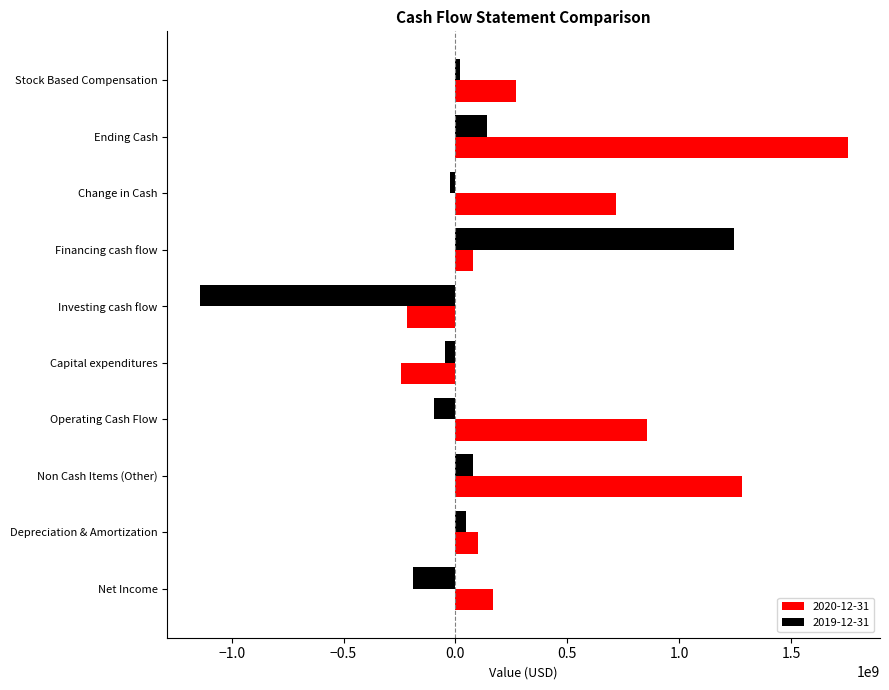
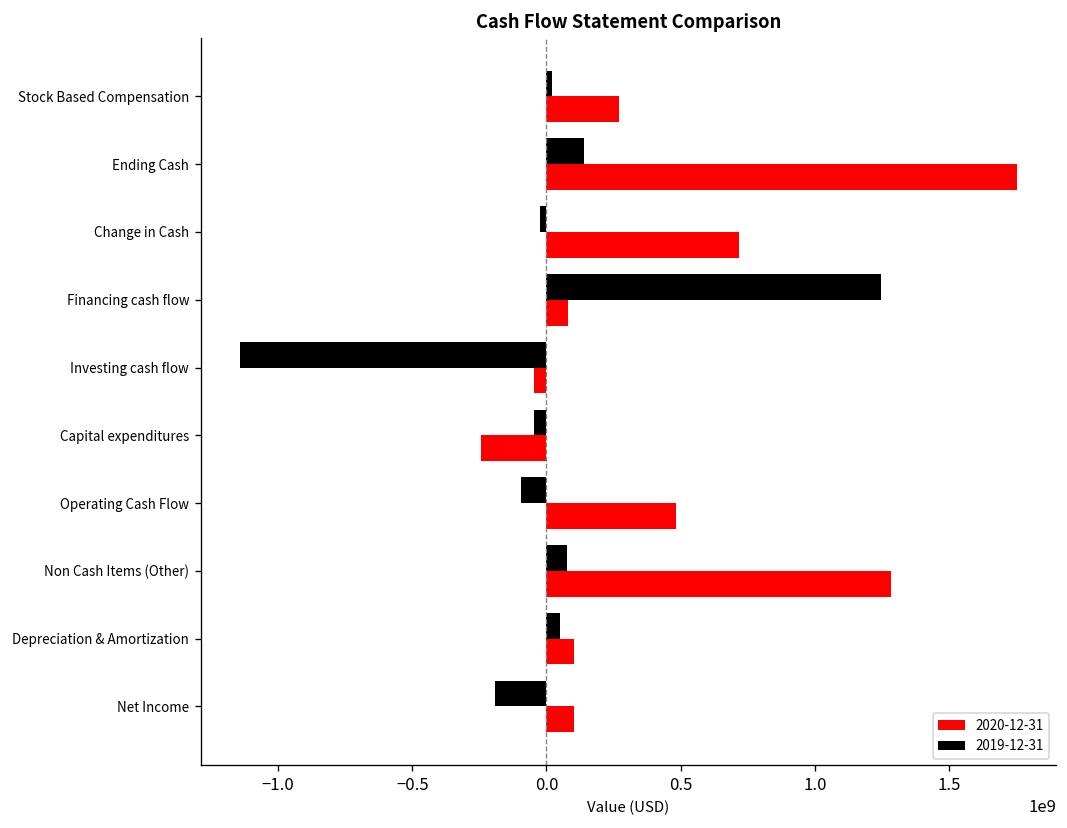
  {
    "2020-12-31": {
      "Stock Based Compensation": 270000000,
      "Ending Cash": 1750000000,
      "Change in Cash": 720000000,
      "Financing cash flow": 80000000,
-     "Investing cash flow": -220000000,
+     "Investing cash flow": -50000000,
      "Capital expenditures": -240000000,
-     "Operating Cash Flow": 860000000,
+     "Operating Cash Flow": 480000000,
      "Non Cash Items (Other)": 1280000000,
      "Depreciation & Amortization": 100000000,
-     "Net Income": 170000000
+     "Net Income": 100000000
    },
    "2019-12-31": {
      "Stock Based Compensation": 20000000,
      "Ending Cash": 140000000,
      "Change in Cash": -20000000,
      "Financing cash flow": 1250000000,
      "Investing cash flow": -1140000000,
      "Capital expenditures": -40000000,
      "Operating Cash Flow": -100000000,
      "Non Cash Items (Other)": 80000000,
      "Depreciation & Amortization": 50000000,
      "Net Income": -190000000
    }
  }
